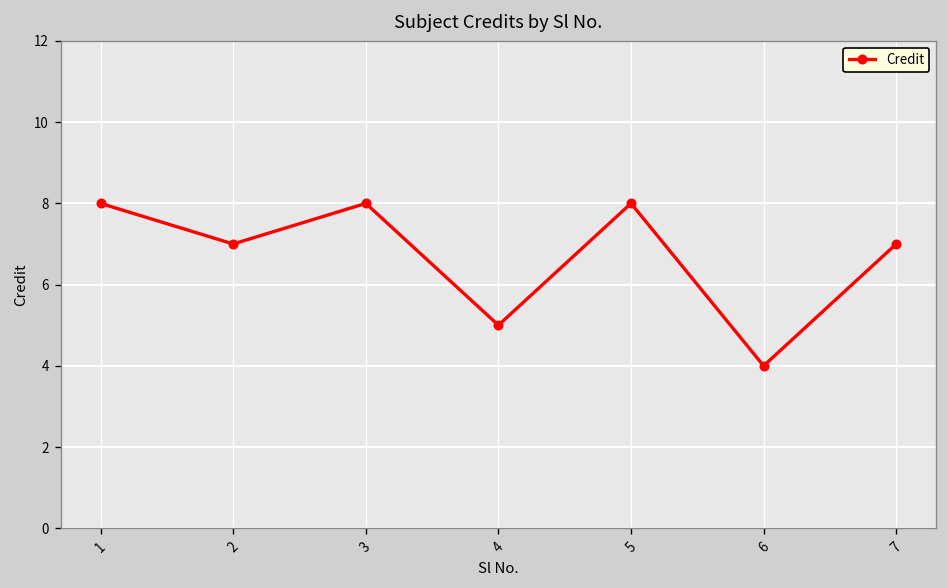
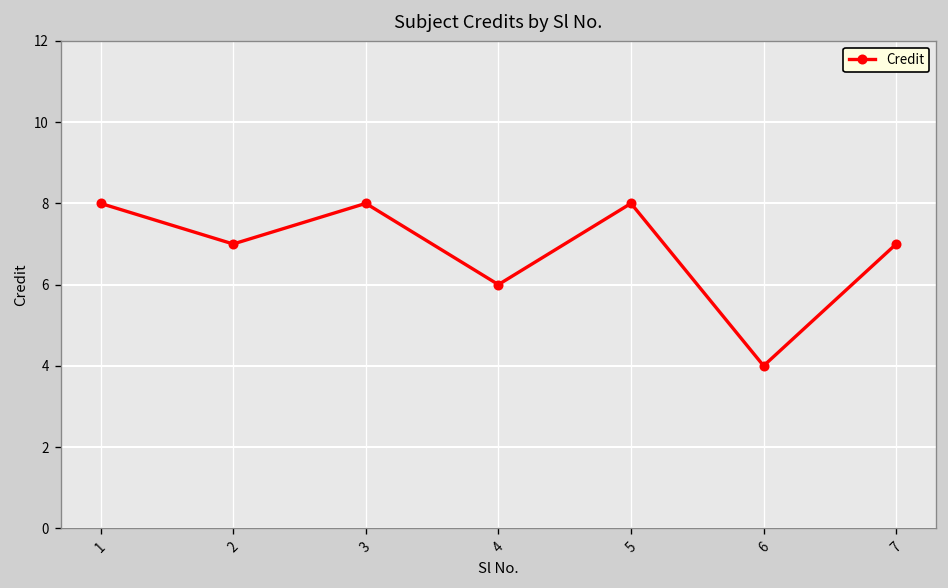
  {
    "1": 8,
    "2": 7,
    "3": 8,
-   "4": 5,
+   "4": 6,
    "5": 8,
    "6": 4,
    "7": 7
  }
